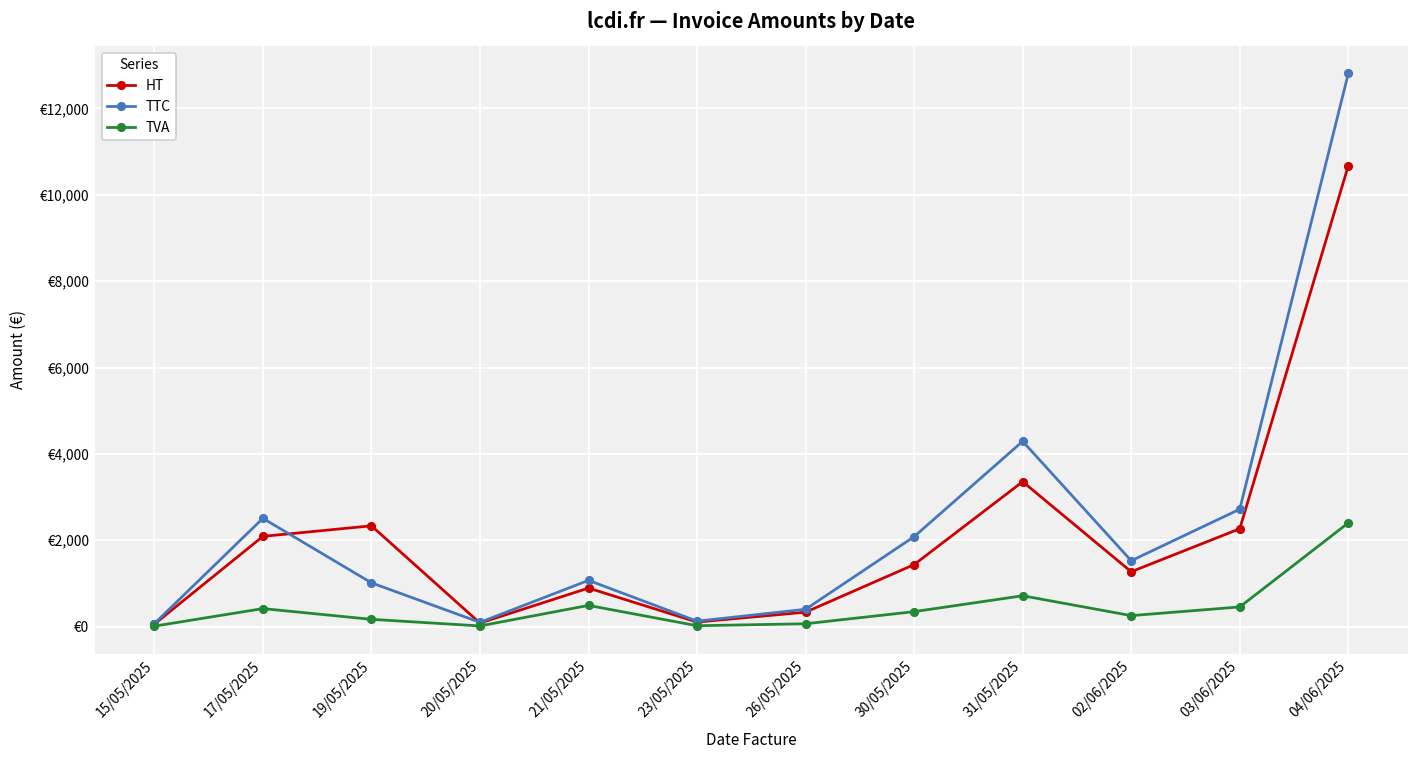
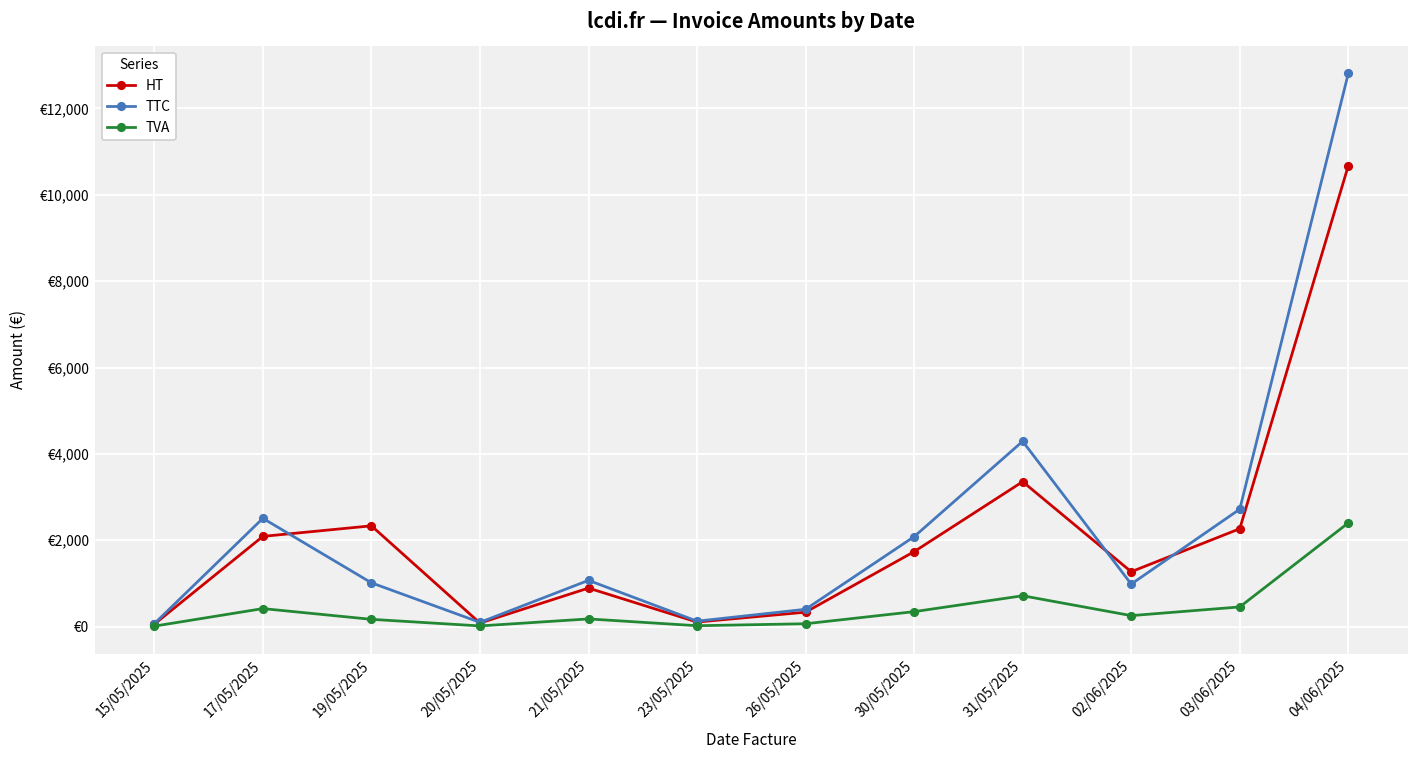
  {
    "HT": {
      "17/05/2025": "€2,100",
      "19/05/2025": "€2,300",
      "21/05/2025": "€900",
      "26/05/2025": "€300",
-     "30/05/2025": "€1,400",
+     "30/05/2025": "€1,700",
      "31/05/2025": "€3,400",
      "02/06/2025": "€1,300",
      "03/06/2025": "€2,300",
      "04/06/2025": "€10,700"
    },
    "TTC": {
      "17/05/2025": "€2,500",
      "19/05/2025": "€1,000",
      "21/05/2025": "€1,100",
      "26/05/2025": "€400",
      "30/05/2025": "€2,100",
      "31/05/2025": "€4,300",
-     "02/06/2025": "€1,500",
+     "02/06/2025": "€1,000",
      "03/06/2025": "€2,700",
      "04/06/2025": "€12,800"
    },
    "TVA": {
      "17/05/2025": "€400",
      "19/05/2025": "€200",
      "20/05/2025": "€0",
-     "21/05/2025": "€500",
+     "21/05/2025": "€200",
      "23/05/2025": "€0",
      "26/05/2025": "€100",
      "30/05/2025": "€300",
      "31/05/2025": "€700",
      "02/06/2025": "€300",
      "03/06/2025": "€500",
      "04/06/2025": "€2,400"
    }
  }
